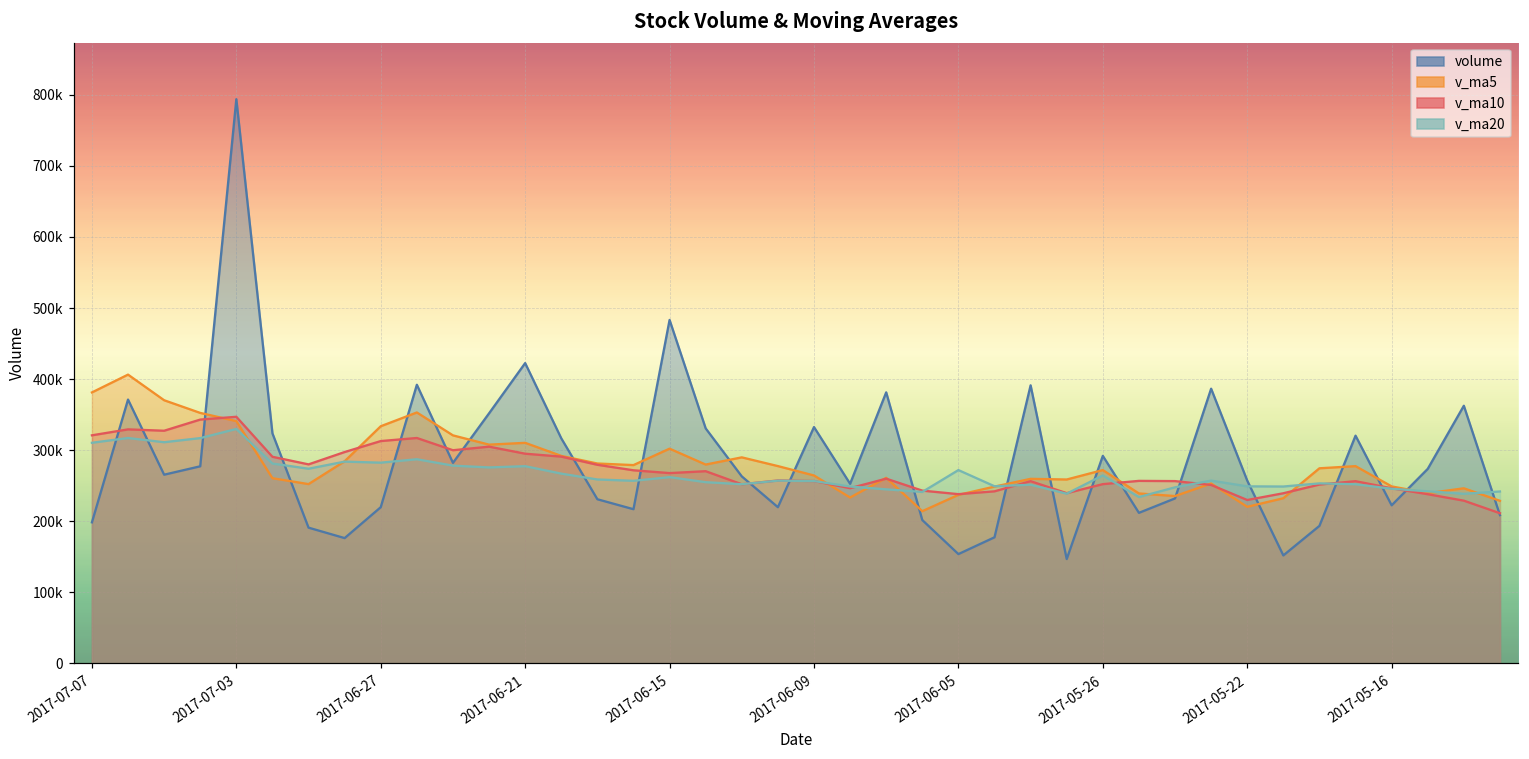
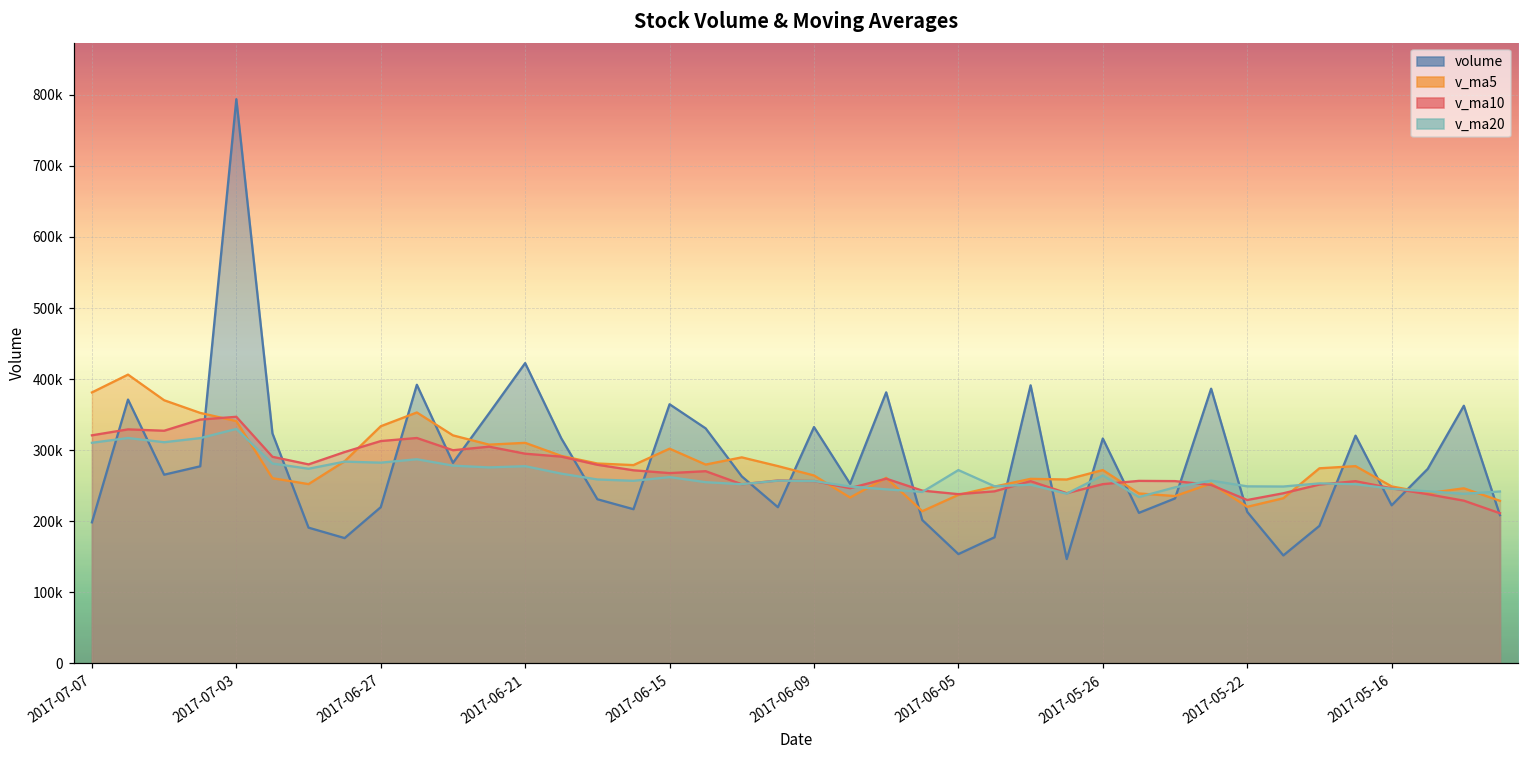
  {
    "volume": {
      "2017-07-07": 200000,
      "2017-07-03": 790000,
      "2017-06-27": 220000,
      "2017-06-21": 420000,
-     "2017-06-15": 480000,
+     "2017-06-15": 360000,
      "2017-06-09": 330000,
      "2017-06-05": 150000,
-     "2017-05-26": 290000,
-     "2017-05-22": 260000,
+     "2017-05-26": 320000,
+     "2017-05-22": 210000,
      "2017-05-16": 220000
    },
    "v_ma20": {
      "2017-07-07": 310000,
      "2017-07-03": 330000,
      "2017-06-27": 280000,
      "2017-06-21": 280000,
      "2017-06-15": 260000,
      "2017-06-05": 270000,
      "2017-05-26": 260000,
      "2017-05-22": 250000
    }
  }
